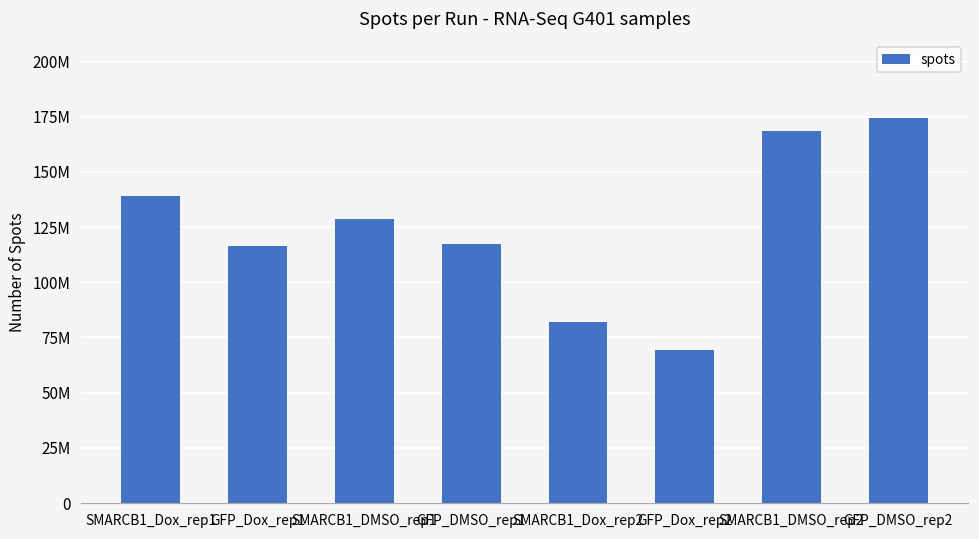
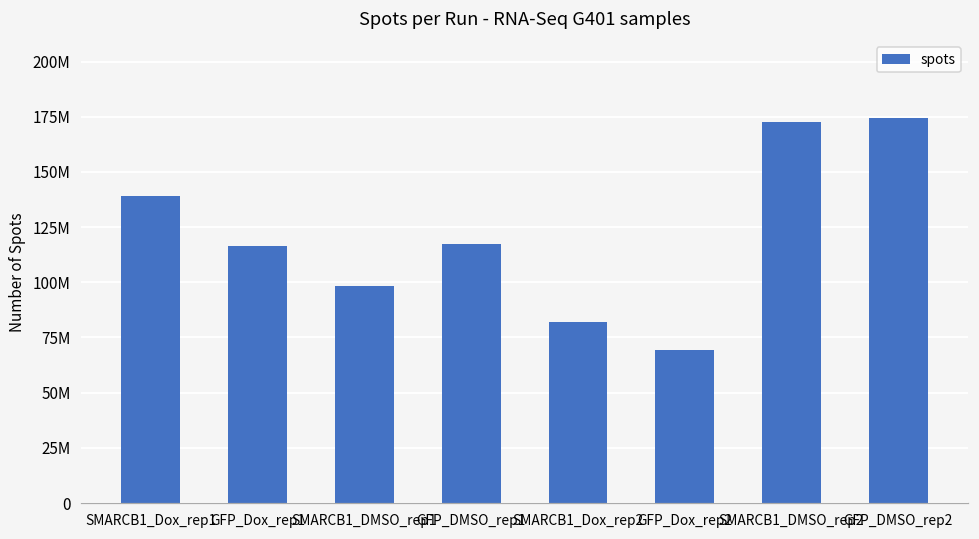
  {
    "SMARCB1_Dox_rep1": 139000000,
    "GFP_Dox_rep1": 117000000,
-   "SMARCB1_DMSO_rep1": 129000000,
+   "SMARCB1_DMSO_rep1": 98000000,
    "SMARCB1_Dox_rep2": 82000000,
    "GFP_Dox_rep2": 69000000,
-   "SMARCB1_DMSO_rep2": 168000000
+   "SMARCB1_DMSO_rep2": 173000000
  }
